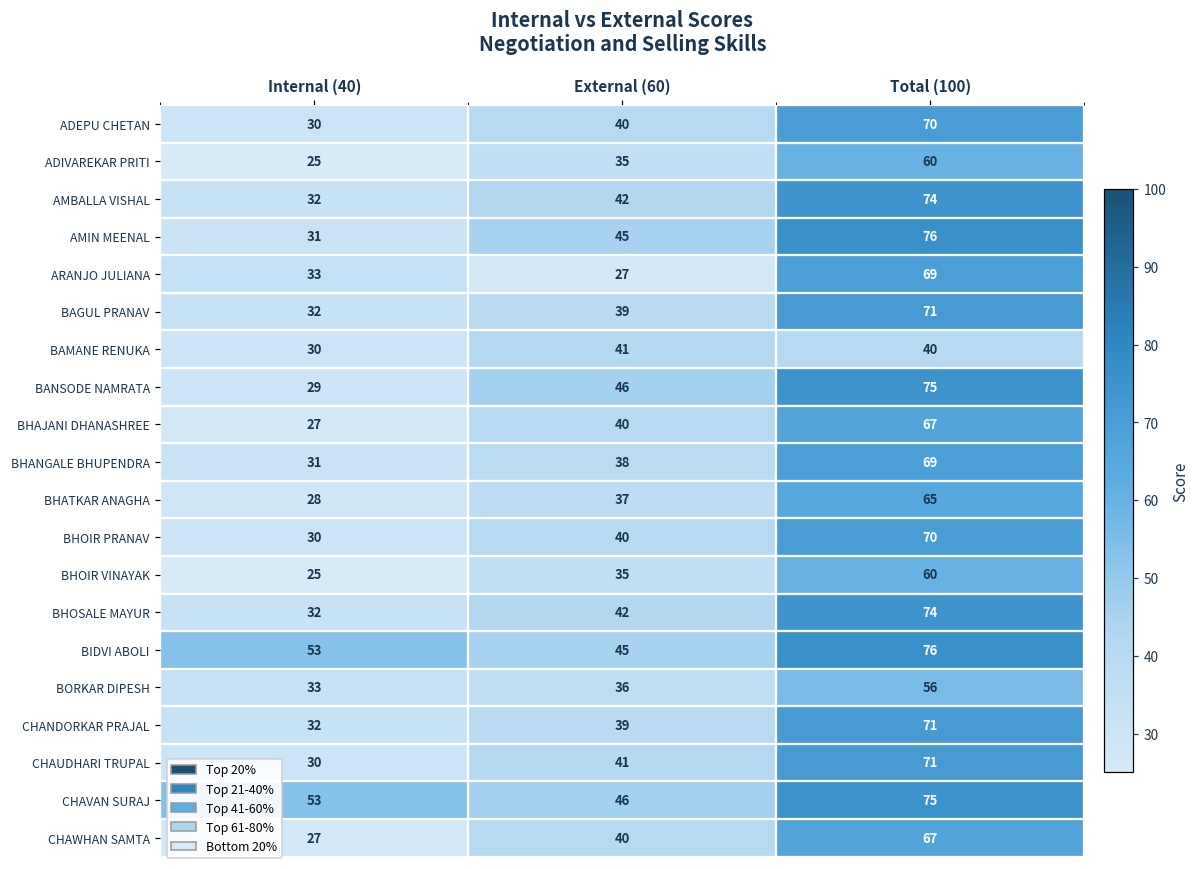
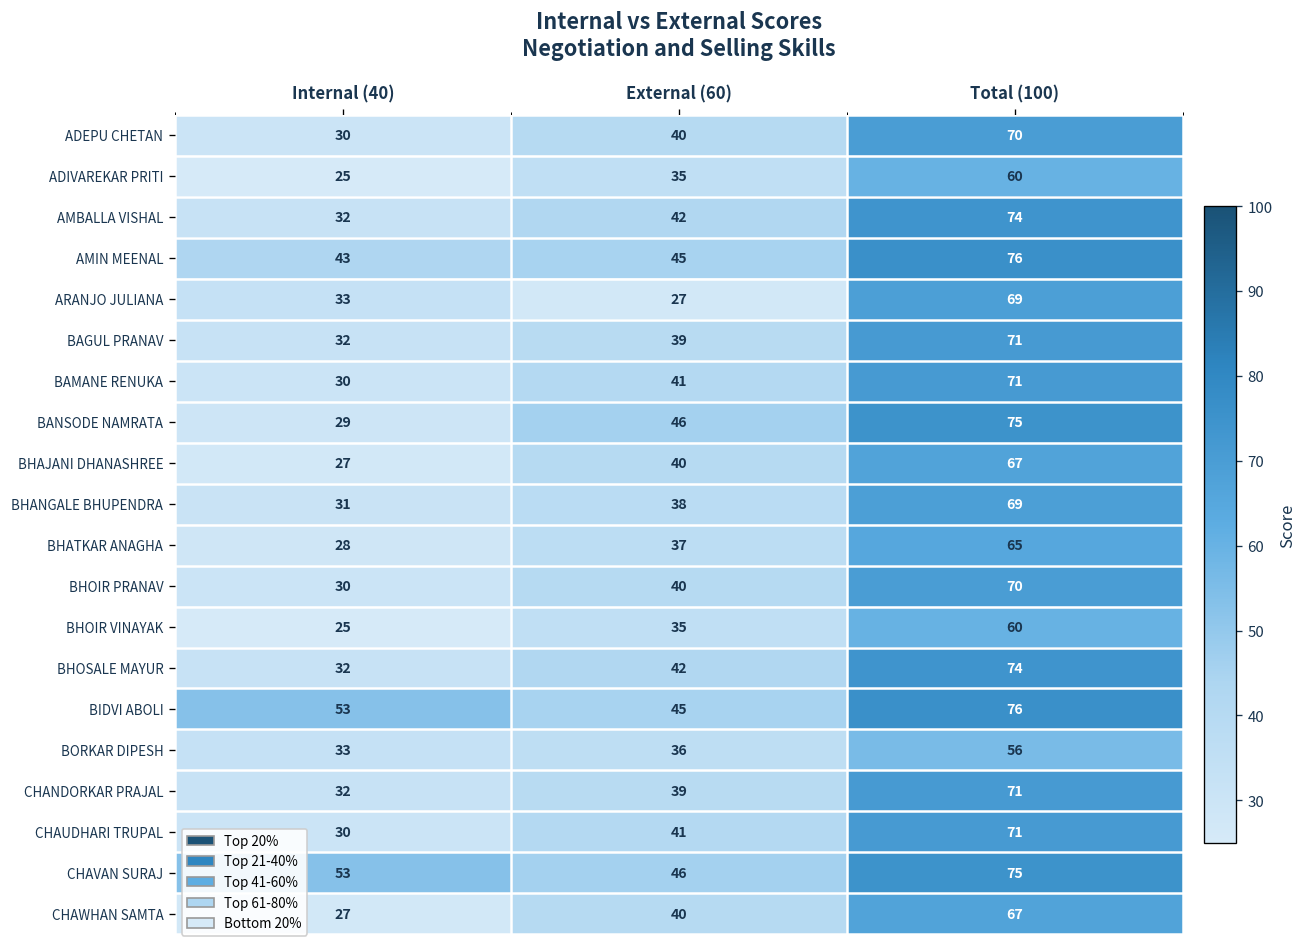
  {
    "ADEPU CHETAN": {
      "Internal (40)": 30,
      "External (60)": 40,
      "Total (100)": 70
    },
    "ADIVAREKAR PRITI": {
      "Internal (40)": 25,
      "External (60)": 35,
      "Total (100)": 60
    },
    "AMBALLA VISHAL": {
      "Internal (40)": 32,
      "External (60)": 42,
      "Total (100)": 74
    },
    "AMIN MEENAL": {
-     "Internal (40)": 31,
+     "Internal (40)": 43,
      "External (60)": 45,
      "Total (100)": 76
    },
    "ARANJO JULIANA": {
      "Internal (40)": 33,
      "External (60)": 27,
      "Total (100)": 69
    },
    "BAGUL PRANAV": {
      "Internal (40)": 32,
      "External (60)": 39,
      "Total (100)": 71
    },
    "BAMANE RENUKA": {
      "Internal (40)": 30,
      "External (60)": 41,
-     "Total (100)": 40
+     "Total (100)": 71
    },
    "BANSODE NAMRATA": {
      "Internal (40)": 29,
      "External (60)": 46,
      "Total (100)": 75
    },
    "BHAJANI DHANASHREE": {
      "Internal (40)": 27,
      "External (60)": 40,
      "Total (100)": 67
    },
    "BHANGALE BHUPENDRA": {
      "Internal (40)": 31,
      "External (60)": 38,
      "Total (100)": 69
    },
    "BHATKAR ANAGHA": {
      "Internal (40)": 28,
      "External (60)": 37,
      "Total (100)": 65
    },
    "BHOIR PRANAV": {
      "Internal (40)": 30,
      "External (60)": 40,
      "Total (100)": 70
    },
    "BHOIR VINAYAK": {
      "Internal (40)": 25,
      "External (60)": 35,
      "Total (100)": 60
    },
    "BHOSALE MAYUR": {
      "Internal (40)": 32,
      "External (60)": 42,
      "Total (100)": 74
    },
    "BIDVI ABOLI": {
      "Internal (40)": 53,
      "External (60)": 45,
      "Total (100)": 76
    },
    "BORKAR DIPESH": {
      "Internal (40)": 33,
      "External (60)": 36,
      "Total (100)": 56
    },
    "CHANDORKAR PRAJAL": {
      "Internal (40)": 32,
      "External (60)": 39,
      "Total (100)": 71
    },
    "CHAUDHARI TRUPAL": {
      "Internal (40)": 30,
      "External (60)": 41,
      "Total (100)": 71
    },
    "CHAVAN SURAJ": {
      "Internal (40)": 53,
      "External (60)": 46,
      "Total (100)": 75
    },
    "CHAWHAN SAMTA": {
      "Internal (40)": 27,
      "External (60)": 40,
      "Total (100)": 67
    }
  }
